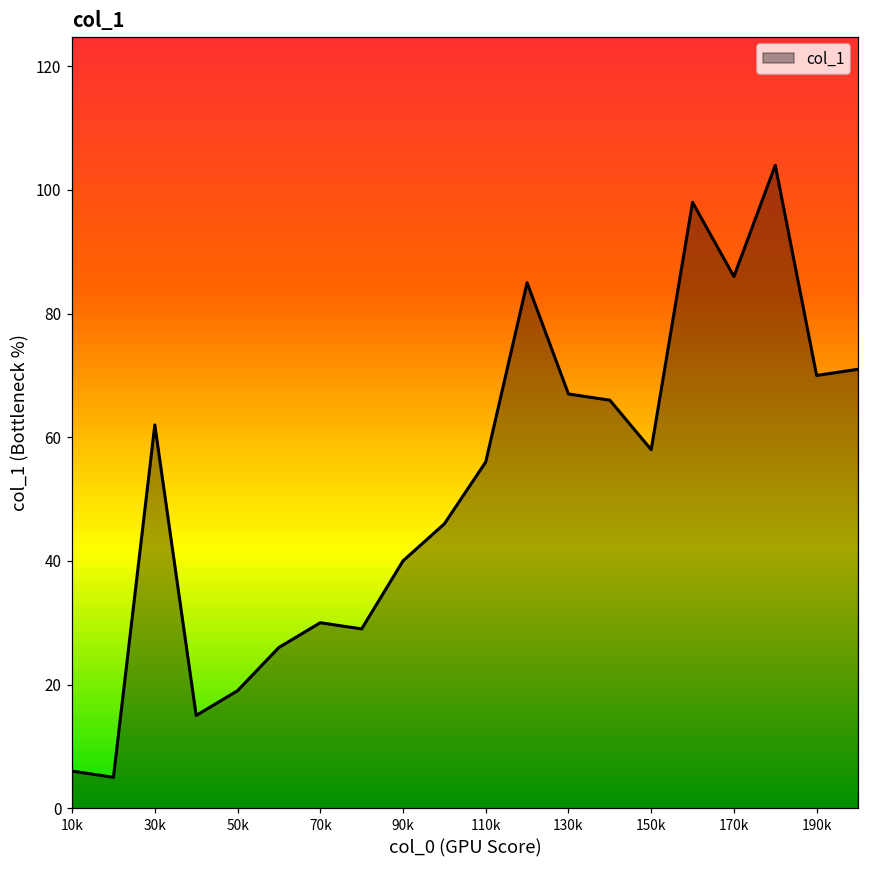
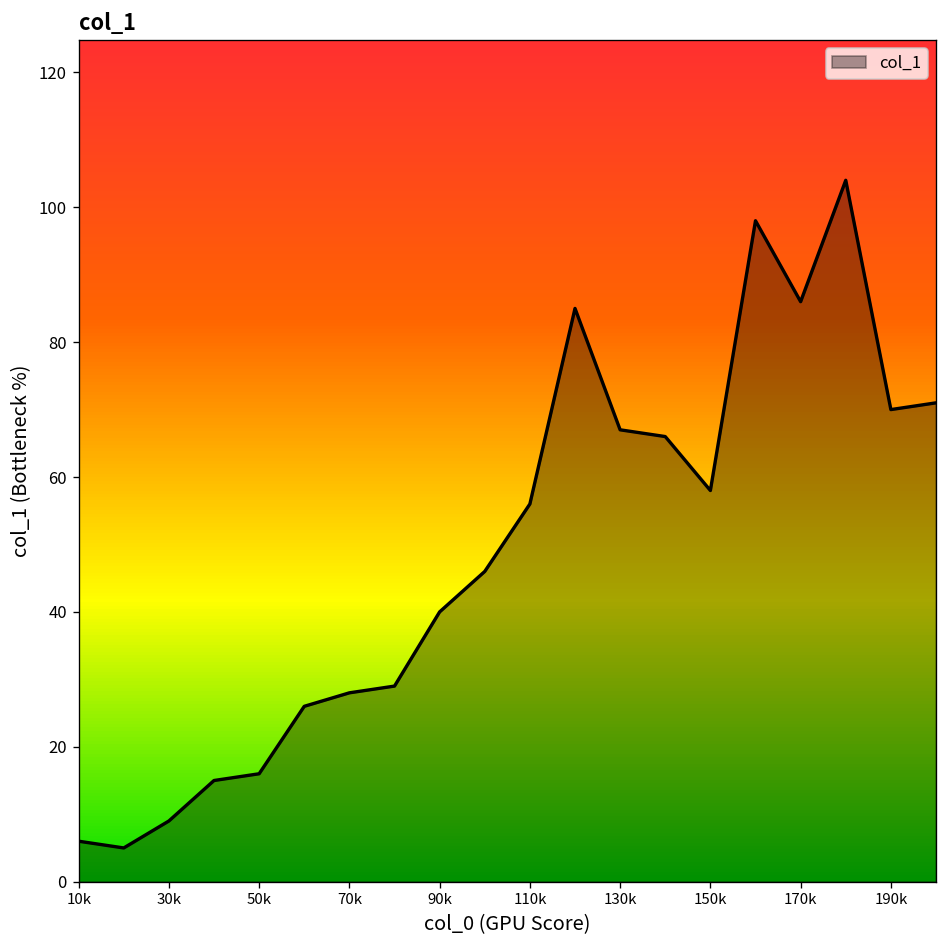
  {
    "10k": 6,
-   "30k": 62,
-   "50k": 19,
-   "70k": 30,
+   "30k": 9,
+   "50k": 16,
+   "70k": 28,
    "90k": 40,
    "110k": 56,
    "130k": 67,
    "150k": 58,
    "170k": 86,
    "190k": 70
  }
